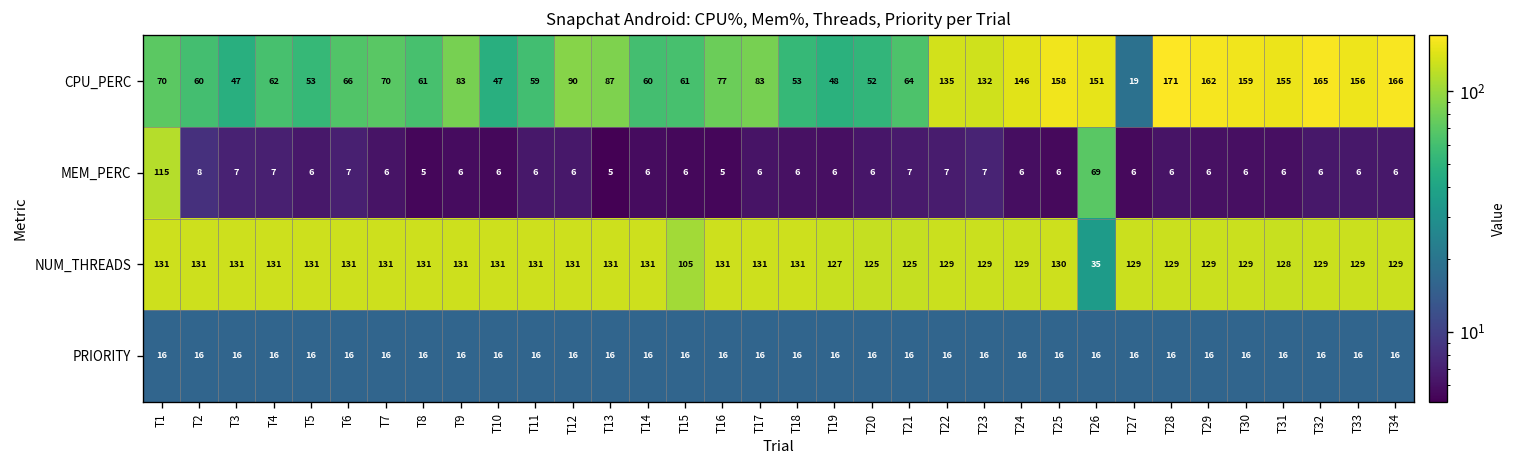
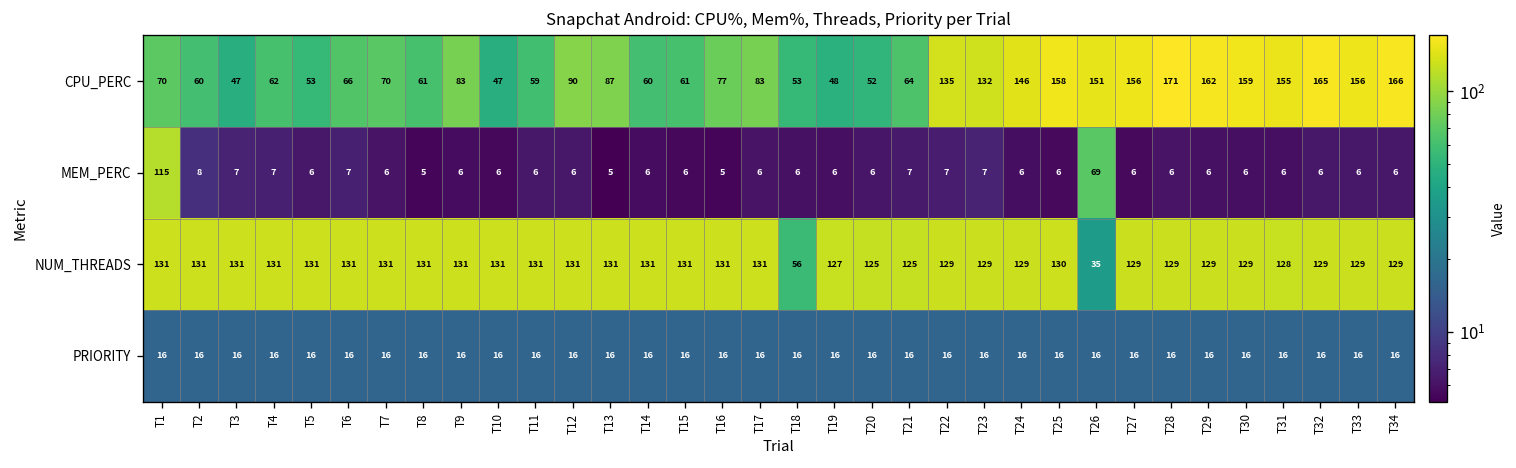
  {
    "CPU_PERC": {
      "T1": 70,
      "T2": 60,
      "T3": 47,
      "T4": 62,
      "T5": 53,
      "T6": 66,
      "T7": 70,
      "T8": 61,
      "T9": 83,
      "T10": 47,
      "T11": 59,
      "T12": 90,
      "T13": 87,
      "T14": 60,
      "T15": 61,
      "T16": 77,
      "T17": 83,
      "T18": 53,
      "T19": 48,
      "T20": 52,
      "T21": 64,
      "T22": 135,
      "T23": 132,
      "T24": 146,
      "T25": 158,
      "T26": 151,
-     "T27": 19,
+     "T27": 156,
      "T28": 171,
      "T29": 162,
      "T30": 159,
      "T31": 155,
      "T32": 165,
      "T33": 156,
      "T34": 166
    },
    "MEM_PERC": {
      "T1": 115,
      "T2": 8,
      "T3": 7,
      "T4": 7,
      "T5": 6,
      "T6": 7,
      "T7": 6,
      "T8": 5,
      "T9": 6,
      "T10": 6,
      "T11": 6,
      "T12": 6,
      "T13": 5,
      "T14": 6,
      "T15": 6,
      "T16": 5,
      "T17": 6,
      "T18": 6,
      "T19": 6,
      "T20": 6,
      "T21": 7,
      "T22": 7,
      "T23": 7,
      "T24": 6,
      "T25": 6,
      "T26": 69,
      "T27": 6,
      "T28": 6,
      "T29": 6,
      "T30": 6,
      "T31": 6,
      "T32": 6,
      "T33": 6,
      "T34": 6
    },
    "NUM_THREADS": {
      "T1": 131,
      "T2": 131,
      "T3": 131,
      "T4": 131,
      "T5": 131,
      "T6": 131,
      "T7": 131,
      "T8": 131,
      "T9": 131,
      "T10": 131,
      "T11": 131,
      "T12": 131,
      "T13": 131,
      "T14": 131,
-     "T15": 105,
+     "T15": 131,
      "T16": 131,
      "T17": 131,
-     "T18": 131,
+     "T18": 56,
      "T19": 127,
      "T20": 125,
      "T21": 125,
      "T22": 129,
      "T23": 129,
      "T24": 129,
      "T25": 130,
      "T26": 35,
      "T27": 129,
      "T28": 129,
      "T29": 129,
      "T30": 129,
      "T31": 128,
      "T32": 129,
      "T33": 129,
      "T34": 129
    },
    "PRIORITY": {
      "T1": 16,
      "T2": 16,
      "T3": 16,
      "T4": 16,
      "T5": 16,
      "T6": 16,
      "T7": 16,
      "T8": 16,
      "T9": 16,
      "T10": 16,
      "T11": 16,
      "T12": 16,
      "T13": 16,
      "T14": 16,
      "T15": 16,
      "T16": 16,
      "T17": 16,
      "T18": 16,
      "T19": 16,
      "T20": 16,
      "T21": 16,
      "T22": 16,
      "T23": 16,
      "T24": 16,
      "T25": 16,
      "T26": 16,
      "T27": 16,
      "T28": 16,
      "T29": 16,
      "T30": 16,
      "T31": 16,
      "T32": 16,
      "T33": 16,
      "T34": 16
    }
  }
